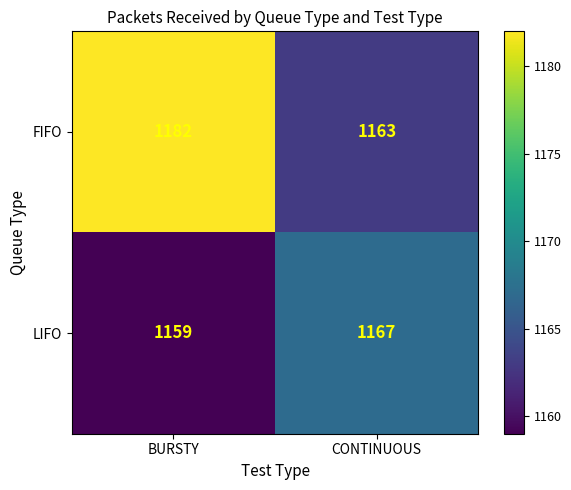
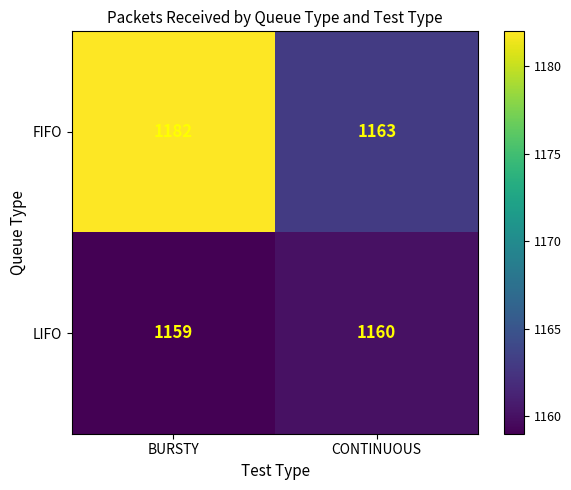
  {
    "FIFO": {
      "CONTINUOUS": 1163
    },
    "LIFO": {
      "BURSTY": 1159,
-     "CONTINUOUS": 1167
+     "CONTINUOUS": 1160
    }
  }
